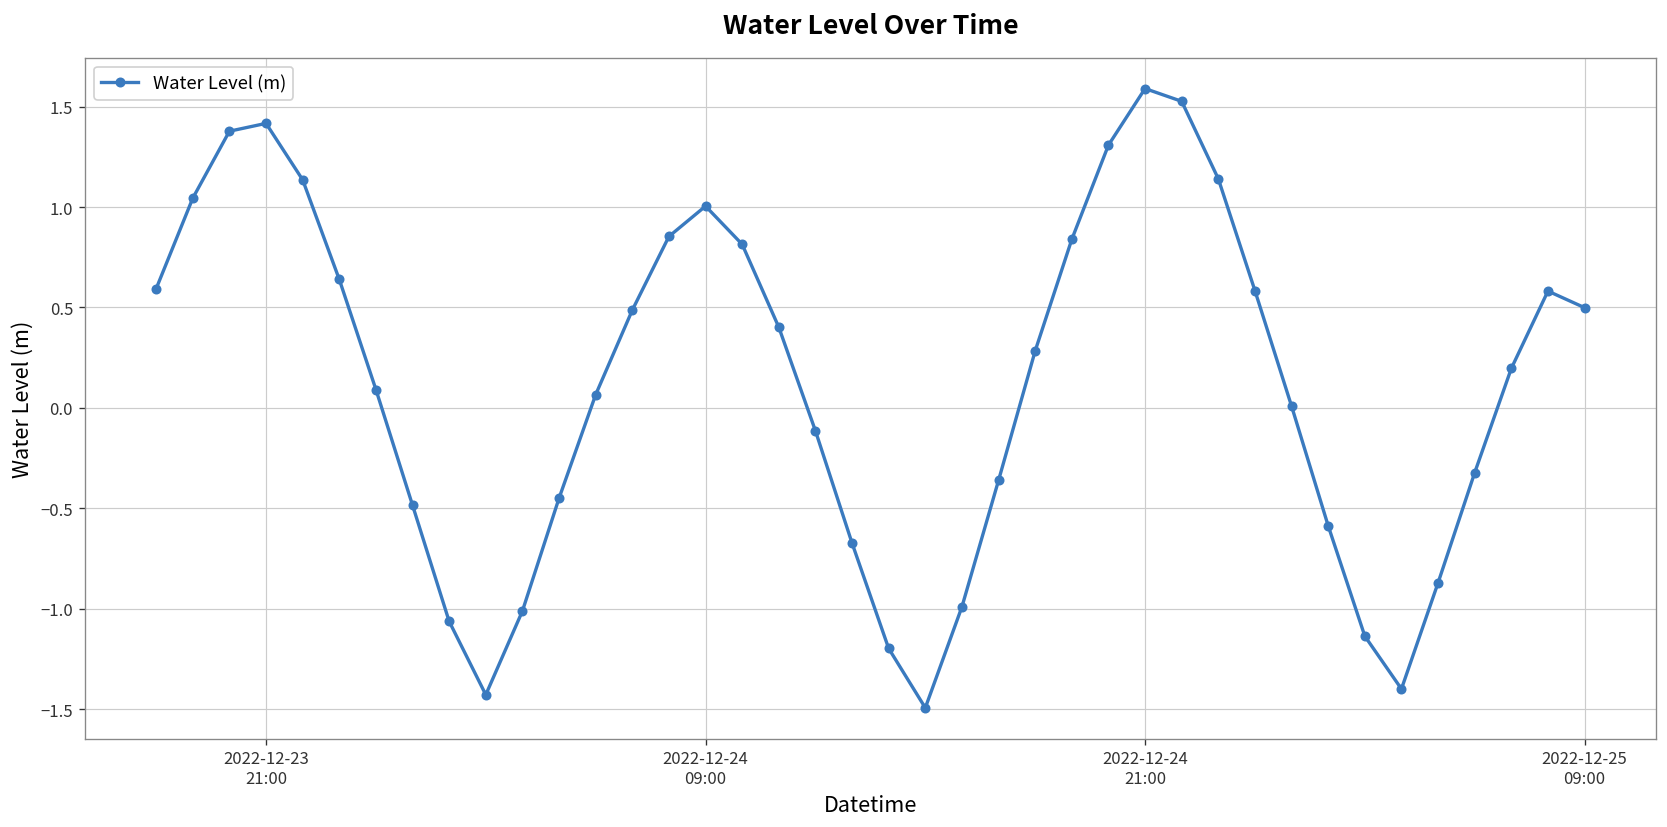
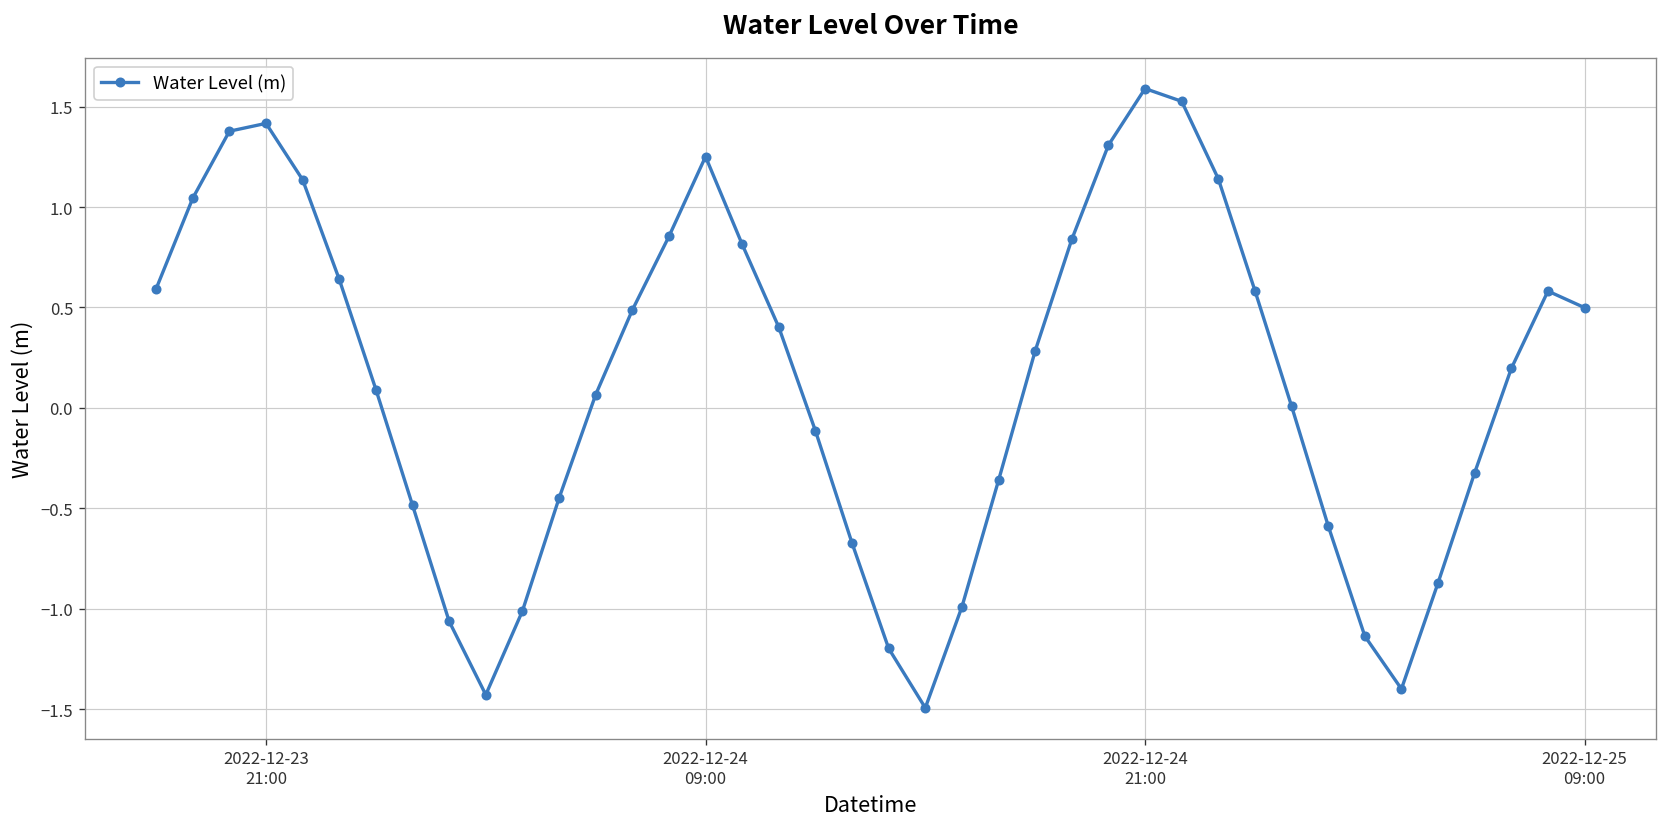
  {
    "2022-12-23 21:00": 1.42,
-   "2022-12-24 09:00": 1.00,
+   "2022-12-24 09:00": 1.25,
    "2022-12-24 21:00": 1.59,
    "2022-12-25 09:00": 0.50
  }
